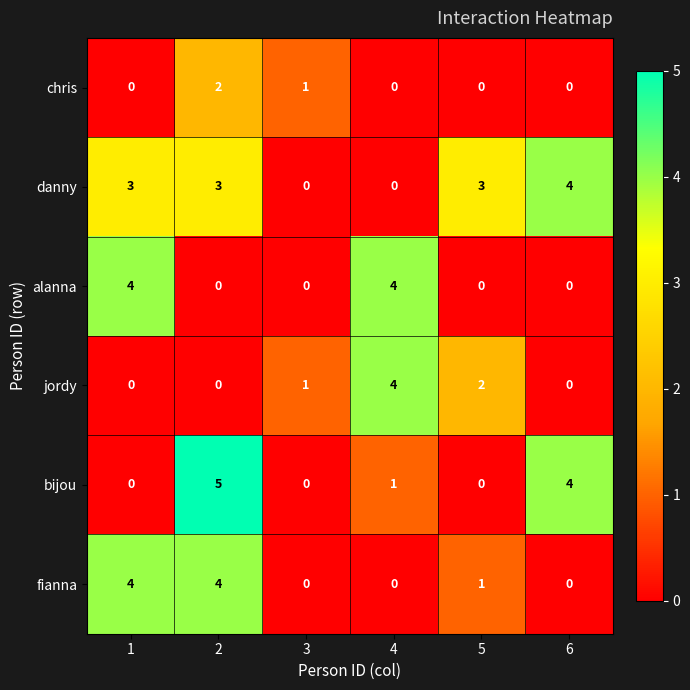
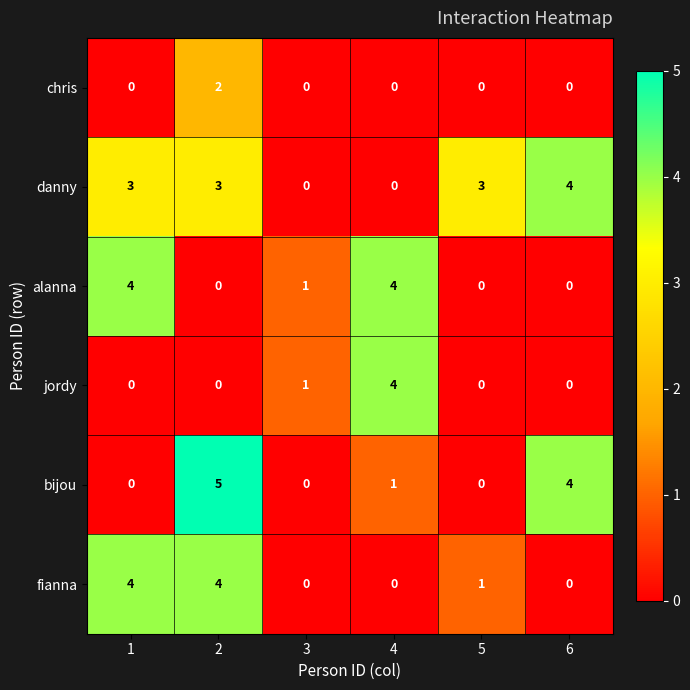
  {
    "chris": {
      "1": 0,
      "2": 2,
-     "3": 1,
+     "3": 0,
      "4": 0,
      "5": 0,
      "6": 0
    },
    "danny": {
      "1": 3,
      "2": 3,
      "3": 0,
      "4": 0,
      "5": 3,
      "6": 4
    },
    "alanna": {
      "1": 4,
      "2": 0,
-     "3": 0,
+     "3": 1,
      "4": 4,
      "5": 0,
      "6": 0
    },
    "jordy": {
      "1": 0,
      "2": 0,
      "3": 1,
      "4": 4,
-     "5": 2,
+     "5": 0,
      "6": 0
    },
    "bijou": {
      "1": 0,
      "2": 5,
      "3": 0,
      "4": 1,
      "5": 0,
      "6": 4
    },
    "fianna": {
      "1": 4,
      "2": 4,
      "3": 0,
      "4": 0,
      "5": 1,
      "6": 0
    }
  }
